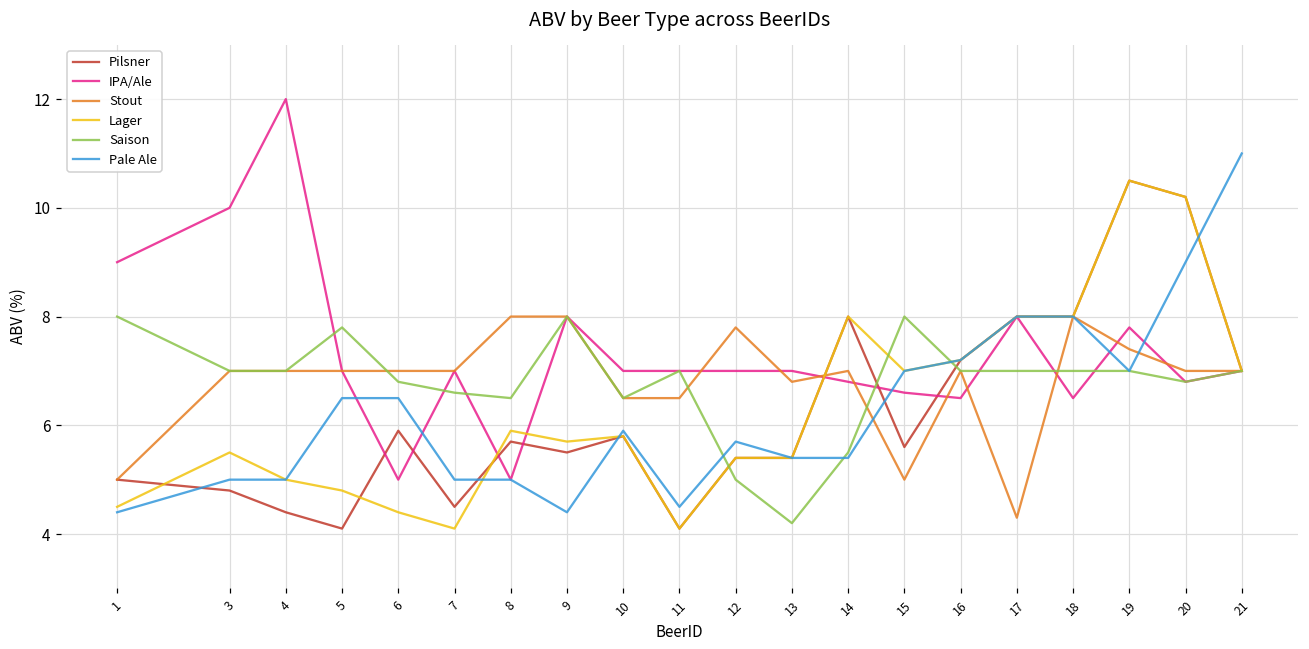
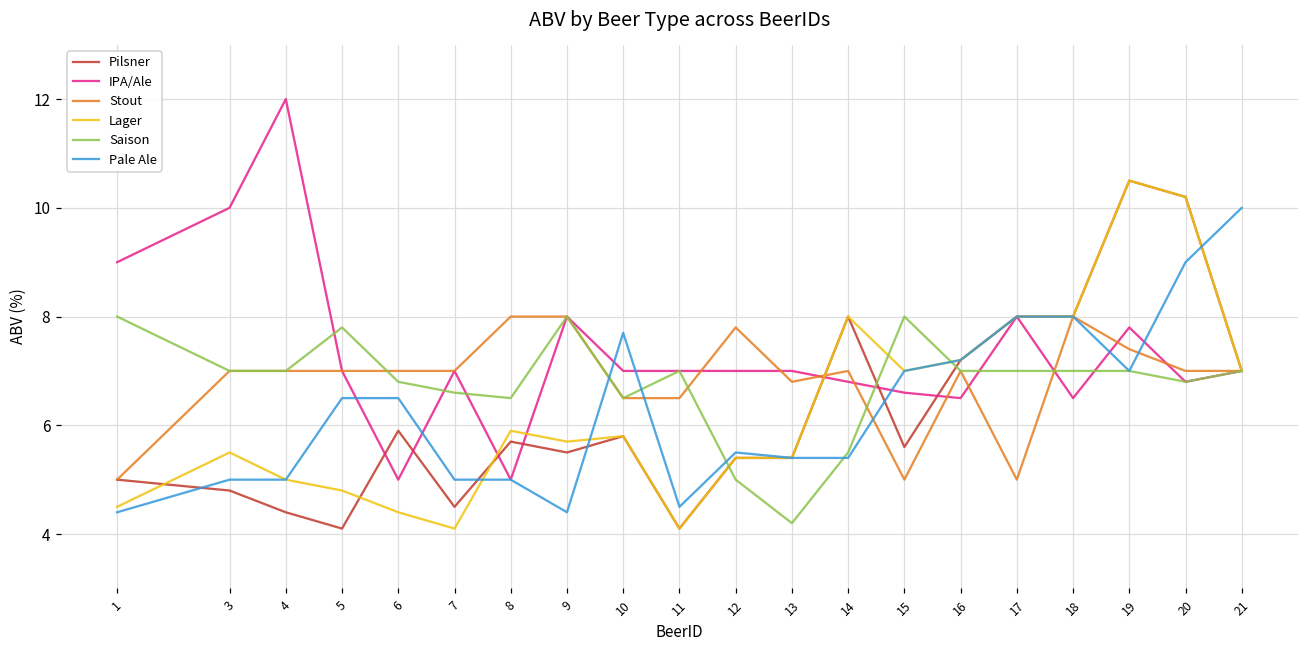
  {
    "Pilsner": {
      "3": 4.8,
      "4": 4.4,
      "5": 4.1,
      "6": 5.9,
      "7": 4.5,
      "8": 5.7,
      "9": 5.5,
      "15": 5.6
    },
    "IPA/Ale": {
      "1": 9.0,
      "3": 10.0,
      "4": 12.0,
      "6": 5.0,
      "10": 7.0,
      "12": 7.0,
      "13": 7.0,
      "14": 6.8,
      "15": 6.6,
      "16": 6.5,
      "18": 6.5,
      "19": 7.8
    },
    "Stout": {
      "6": 7.0,
      "8": 8.0,
      "11": 6.5,
      "12": 7.8,
      "13": 6.8,
      "14": 7.0,
      "15": 5.0,
-     "17": 4.3,
+     "17": 5.0,
      "19": 7.4,
      "20": 7.0
    },
    "Lager": {
      "1": 4.5,
      "3": 5.5,
      "5": 4.8,
      "6": 4.4,
      "7": 4.1,
      "8": 5.9,
      "9": 5.7
    },
    "Saison": {
      "1": 8.0,
      "5": 7.8,
      "6": 6.8,
      "7": 6.6,
      "8": 6.5,
      "12": 5.0,
      "13": 4.2,
      "14": 5.5,
      "15": 8.0,
      "17": 7.0,
      "18": 7.0
    },
    "Pale Ale": {
      "1": 4.4,
      "3": 5.0,
      "5": 6.5,
      "6": 6.5,
      "7": 5.0,
      "9": 4.4,
-     "10": 5.9,
+     "10": 7.7,
      "11": 4.5,
-     "12": 5.7,
+     "12": 5.5,
      "14": 5.4,
      "20": 9.0,
-     "21": 11
+     "21": 10
    }
  }
